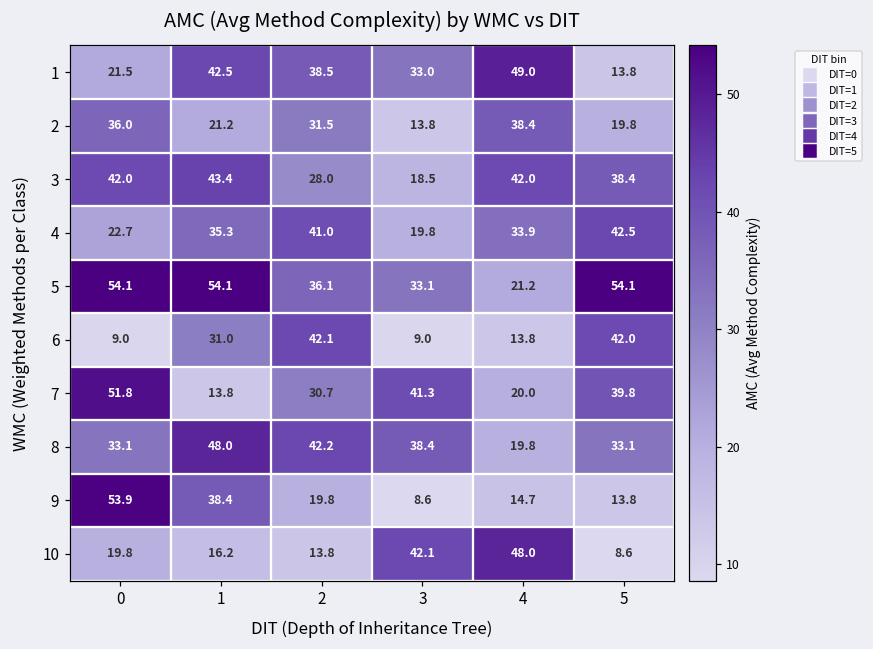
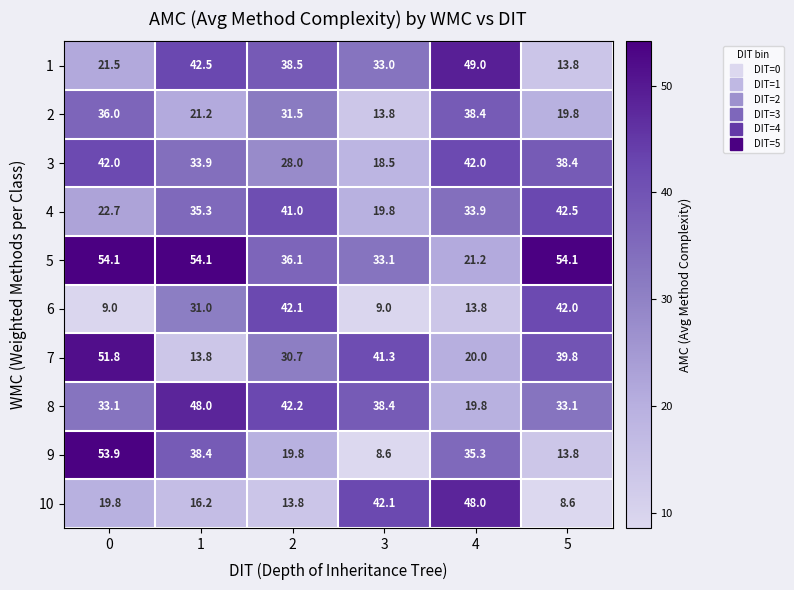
  {
    "1": {
      "0": 21.5,
      "1": 42.5,
      "2": 38.5,
      "3": 33.0,
      "4": 49.0,
      "5": 13.8
    },
    "2": {
      "0": 36.0,
      "1": 21.2,
      "2": 31.5,
      "3": 13.8,
      "4": 38.4,
      "5": 19.8
    },
    "3": {
      "0": 42.0,
-     "1": 43.4,
+     "1": 33.9,
      "2": 28.0,
      "3": 18.5,
      "4": 42.0,
      "5": 38.4
    },
    "4": {
      "0": 22.7,
      "1": 35.3,
      "2": 41.0,
      "3": 19.8,
      "4": 33.9,
      "5": 42.5
    },
    "5": {
      "0": 54.1,
      "1": 54.1,
      "2": 36.1,
      "3": 33.1,
      "4": 21.2,
      "5": 54.1
    },
    "6": {
      "0": 9.0,
      "1": 31.0,
      "2": 42.1,
      "3": 9.0,
      "4": 13.8,
      "5": 42.0
    },
    "7": {
      "0": 51.8,
      "1": 13.8,
      "2": 30.7,
      "3": 41.3,
      "4": 20.0,
      "5": 39.8
    },
    "8": {
      "0": 33.1,
      "1": 48.0,
      "2": 42.2,
      "3": 38.4,
      "4": 19.8,
      "5": 33.1
    },
    "9": {
      "0": 53.9,
      "1": 38.4,
      "2": 19.8,
      "3": 8.6,
-     "4": 14.7,
+     "4": 35.3,
      "5": 13.8
    },
    "10": {
      "0": 19.8,
      "1": 16.2,
      "2": 13.8,
      "3": 42.1,
      "4": 48.0,
      "5": 8.6
    }
  }
